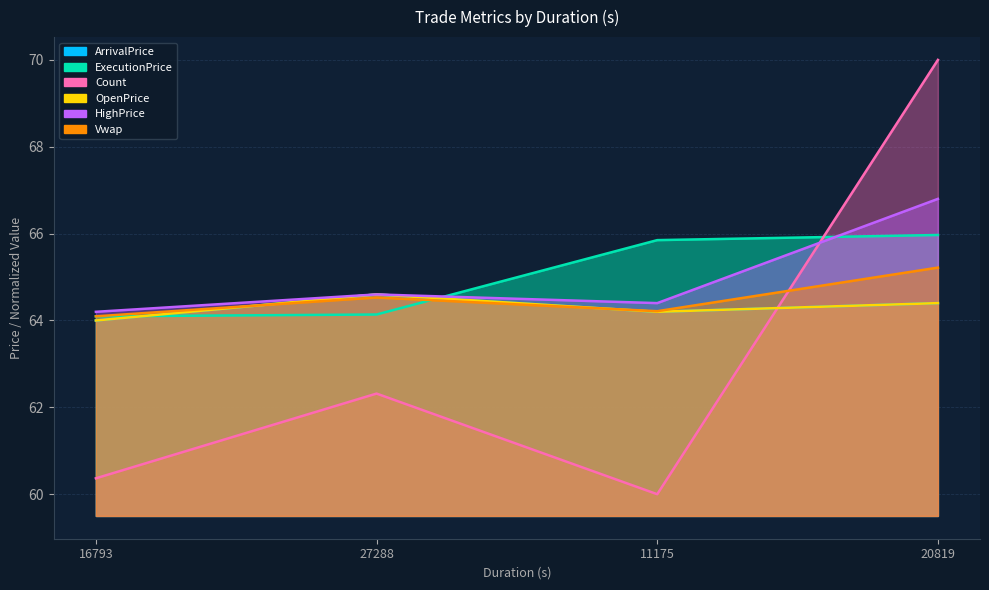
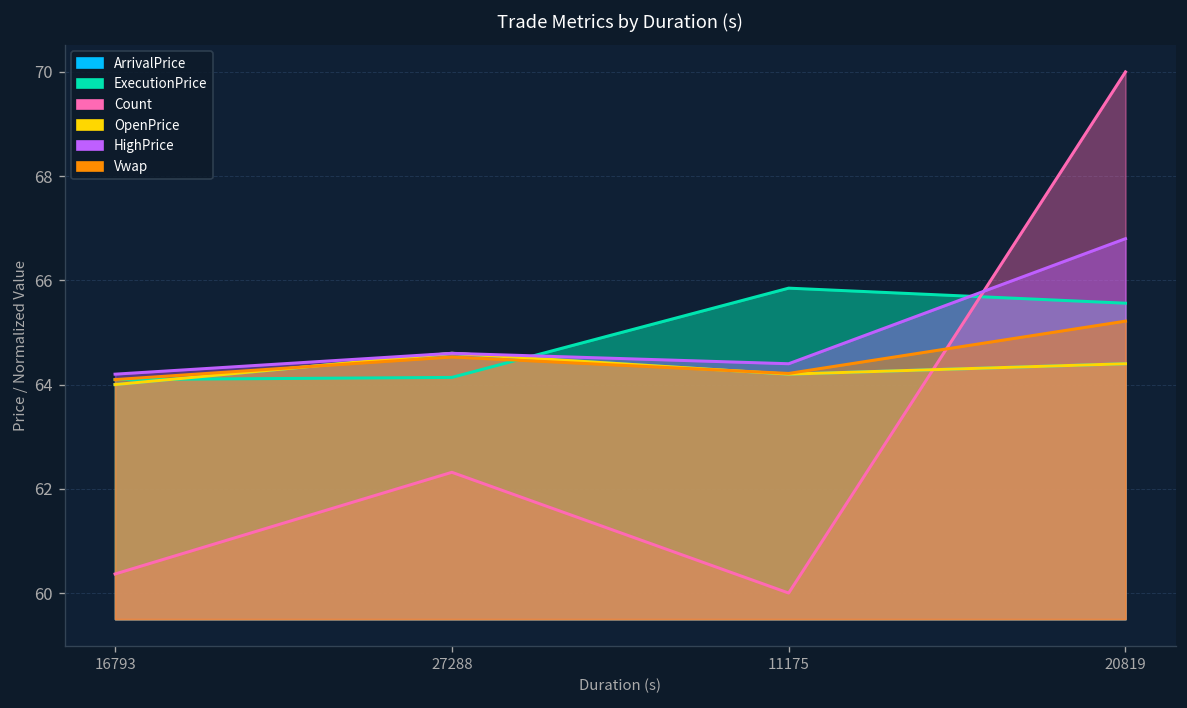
  {
    "ExecutionPrice": {
      "27288": 64.1,
      "11175": 65.9,
-     "20819": 66.0
+     "20819": 65.6
    }
  }
